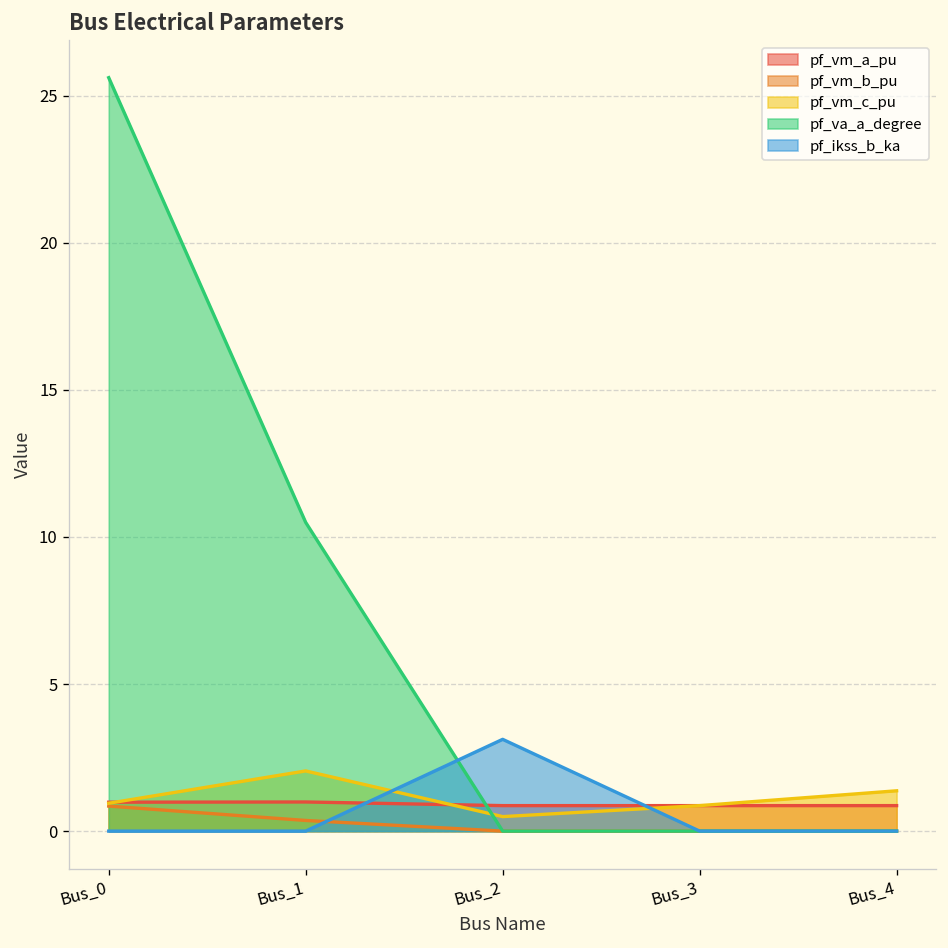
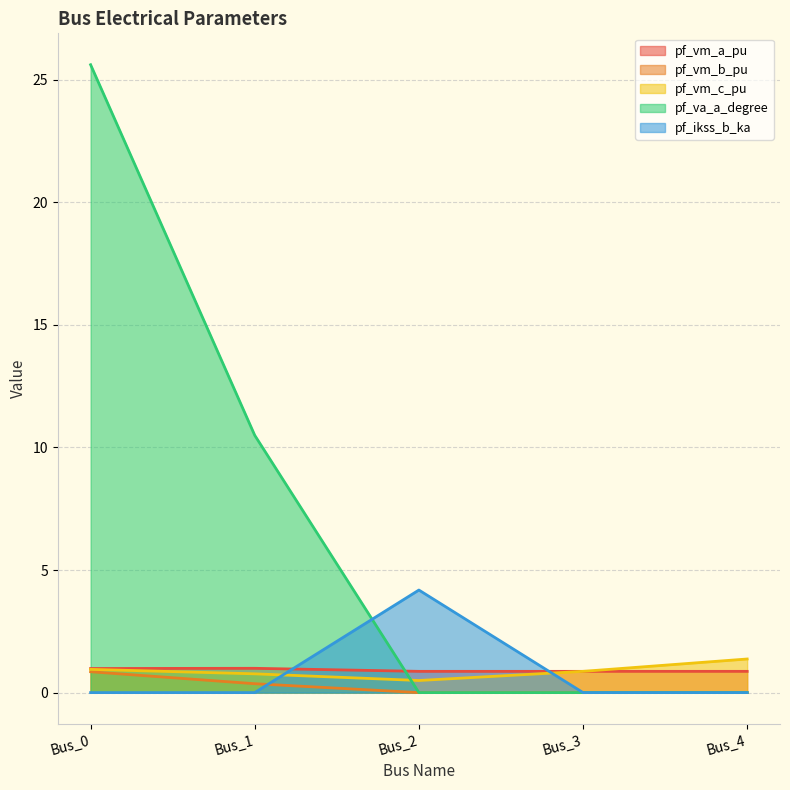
  {
    "pf_vm_c_pu": {
-     "Bus_1": 2.0,
+     "Bus_1": 0.8,
      "Bus_2": 0.5,
      "Bus_4": 1.4
    },
    "pf_va_a_degree": {
      "Bus_0": 25.6,
      "Bus_1": 10.5
    },
    "pf_ikss_b_ka": {
      "Bus_0": 0.0,
      "Bus_1": 0.0,
-     "Bus_2": 3.1
+     "Bus_2": 4.2
    }
  }
